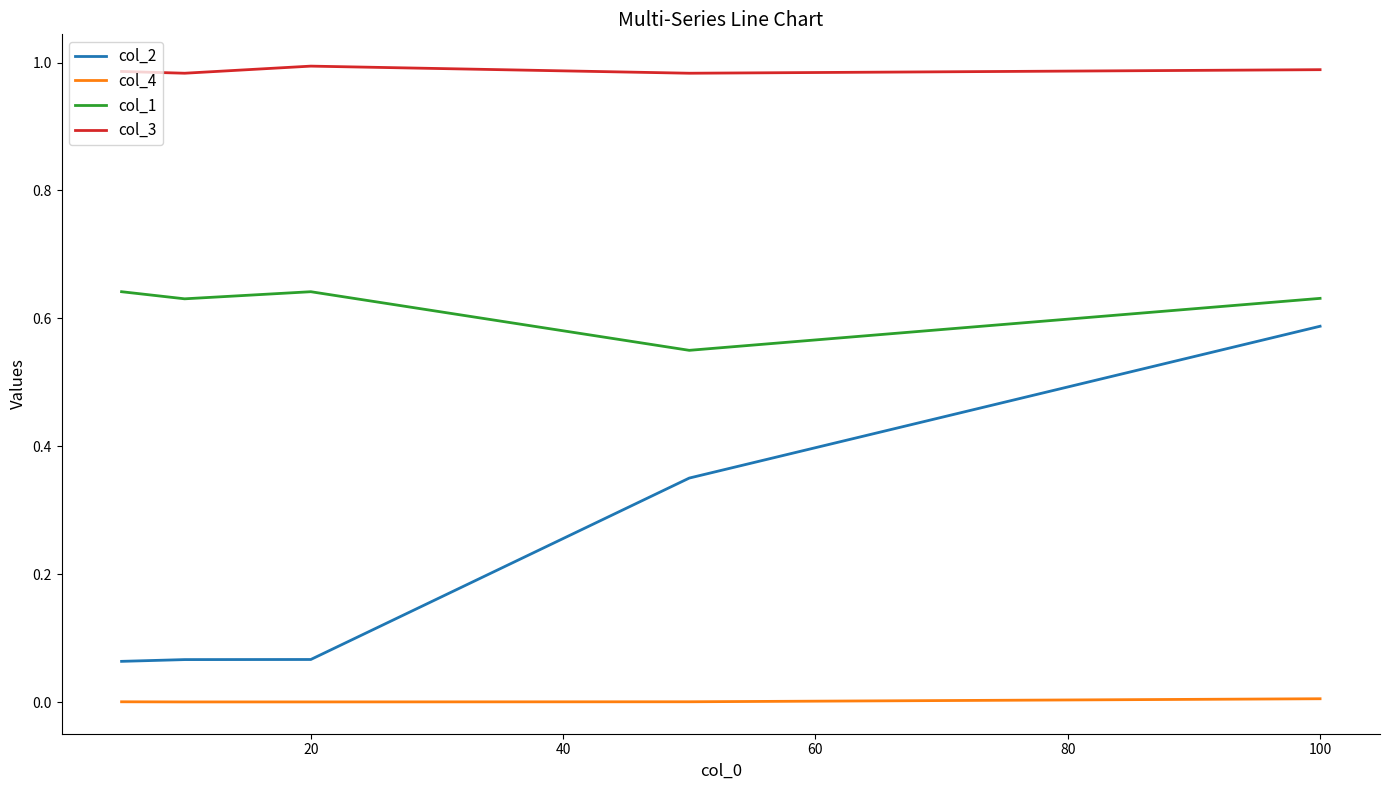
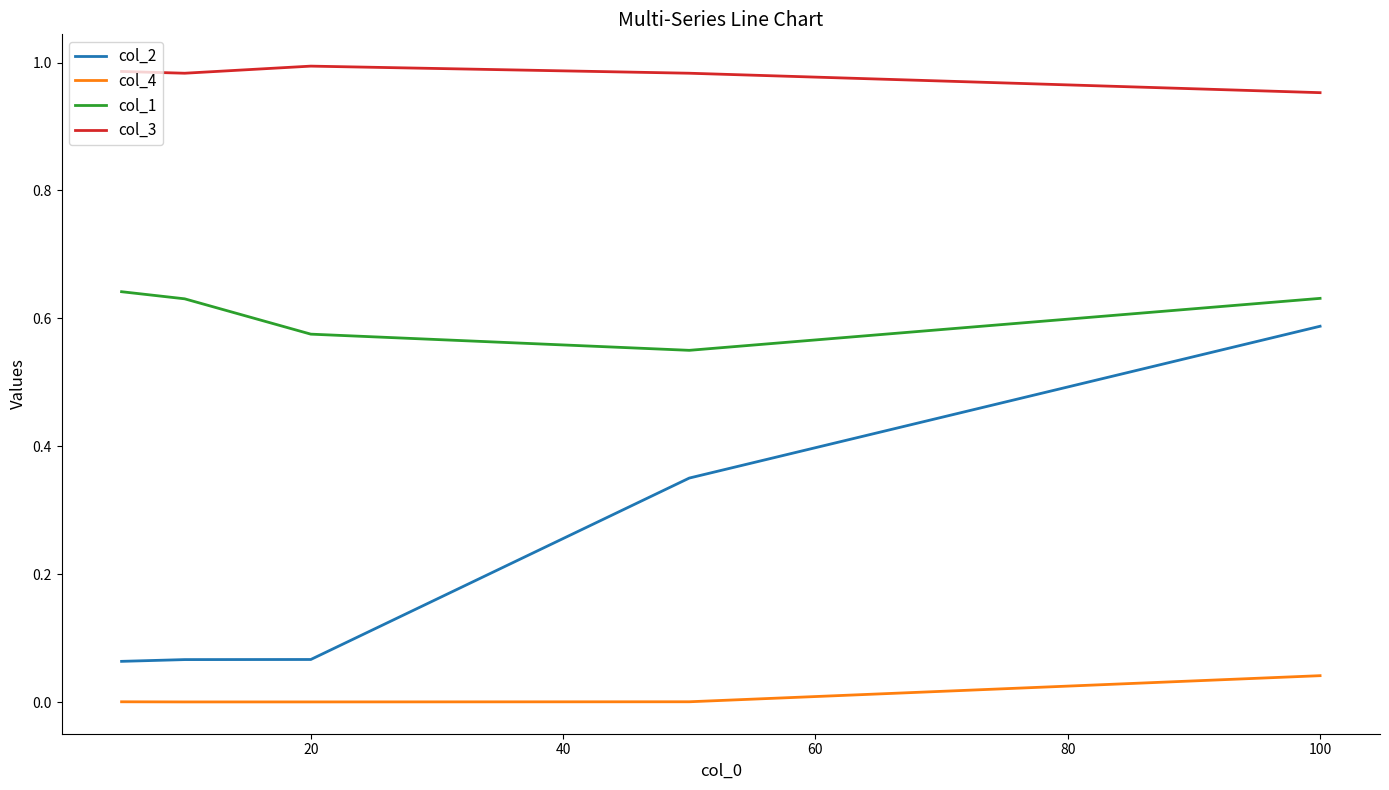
  {
    "col_2": {
      "20": 0.07,
      "100": 0.59
    },
    "col_4": {
      "20": 0.00,
-     "100": 0.01
+     "100": 0.04
    },
    "col_1": {
-     "20": 0.64,
+     "20": 0.58,
      "100": 0.63
    },
    "col_3": {
      "20": 0.99,
-     "100": 0.99
+     "100": 0.95
    }
  }
